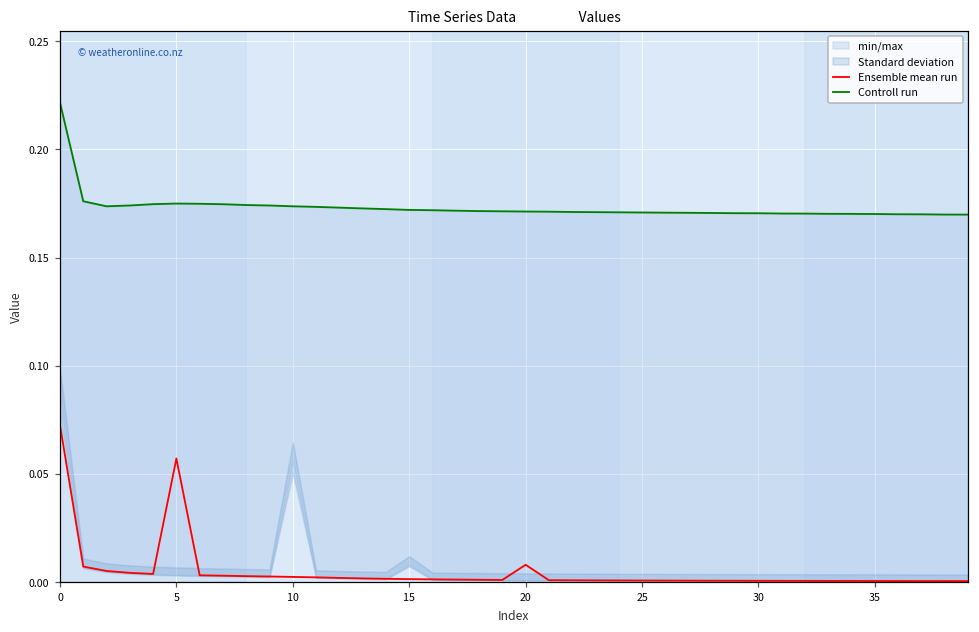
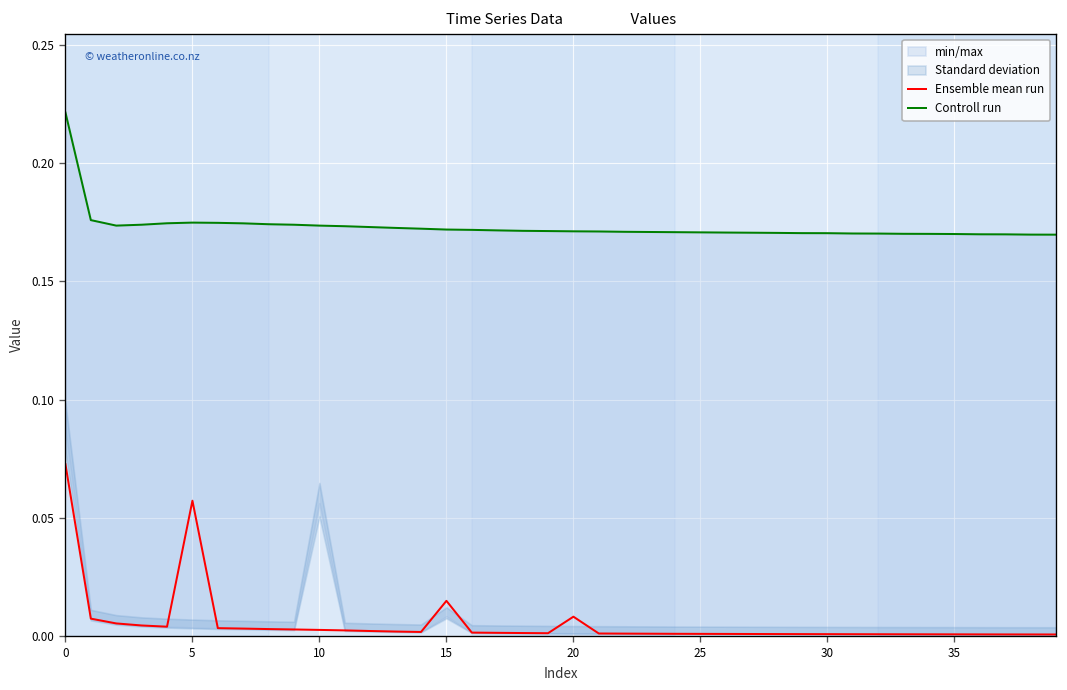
  {
    "Ensemble mean run": {
      "0": 0.073,
      "5": 0.057,
      "10": 0.002,
-     "15": 0.001,
+     "15": 0.015,
      "20": 0.008,
      "25": 0.001,
      "30": 0.001,
      "35": 0.001
    }
  }
